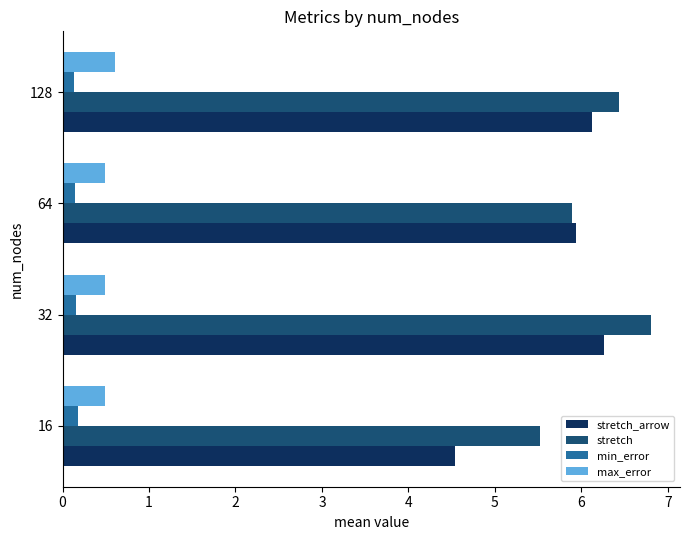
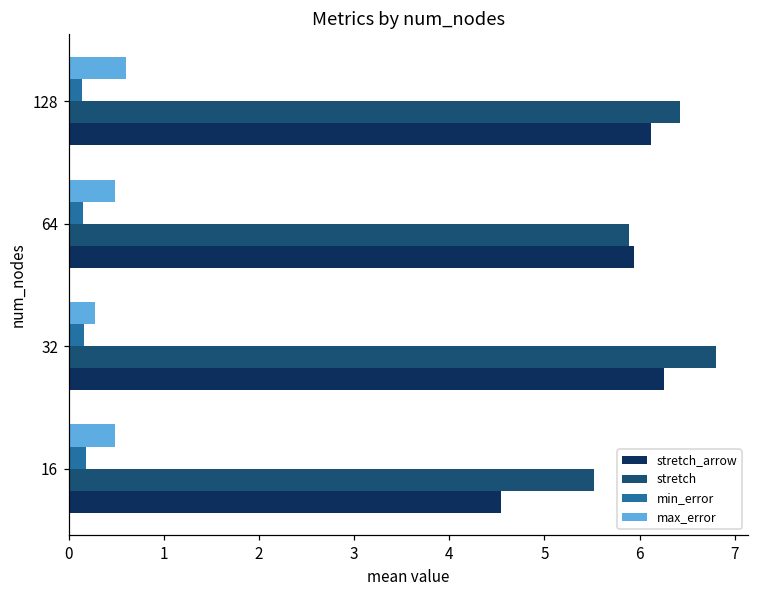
  {
    "max_error": {
      "128": 0.6,
      "64": 0.5,
-     "32": 0.5,
+     "32": 0.3,
      "16": 0.5
    }
  }
